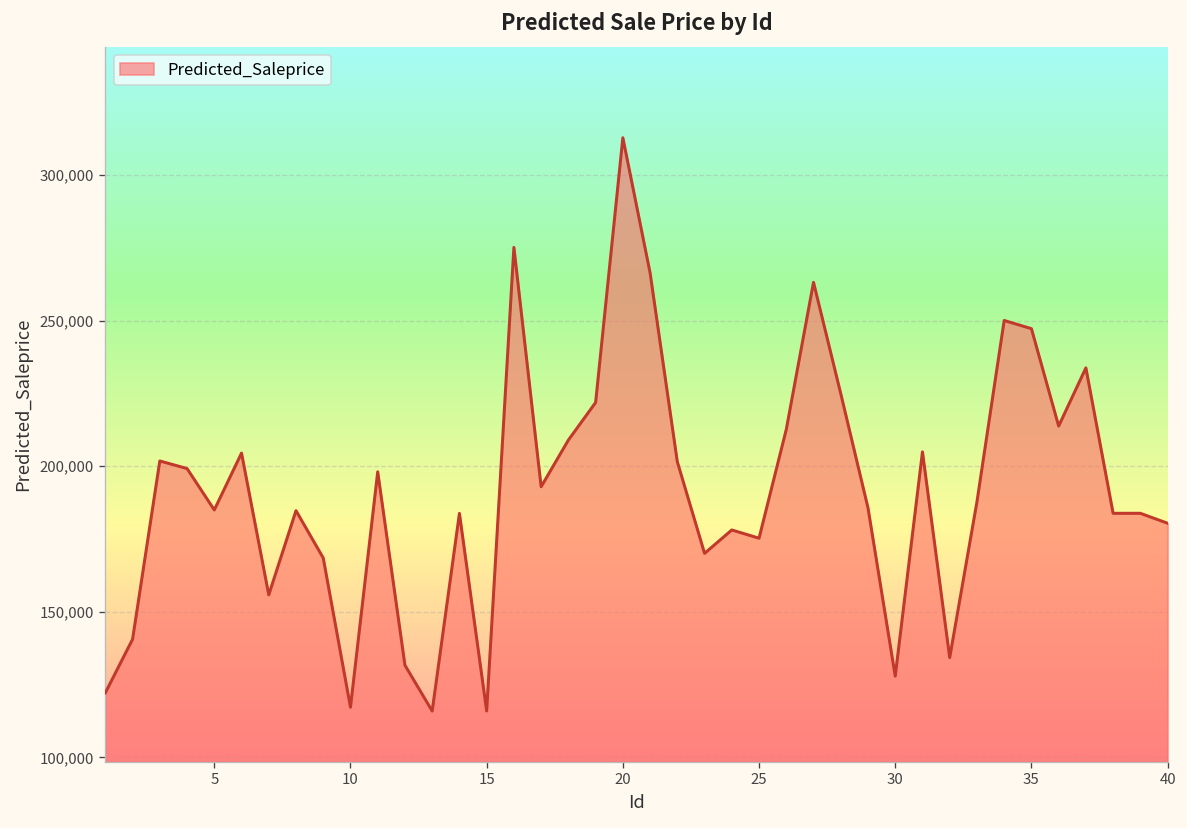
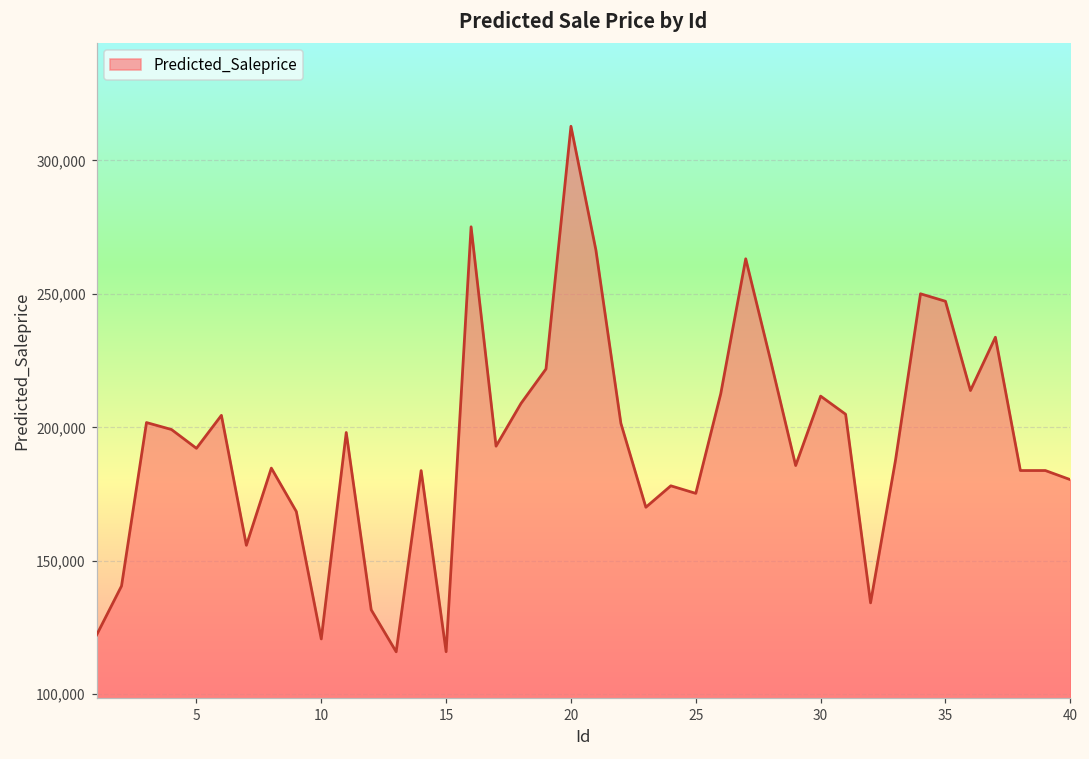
  {
-   "5": "185,000",
-   "10": "117,000",
+   "5": "192,000",
+   "10": "121,000",
    "15": "116,000",
    "20": "313,000",
    "25": "175,000",
-   "30": "128,000",
+   "30": "212,000",
    "35": "247,000",
    "40": "180,000"
  }
